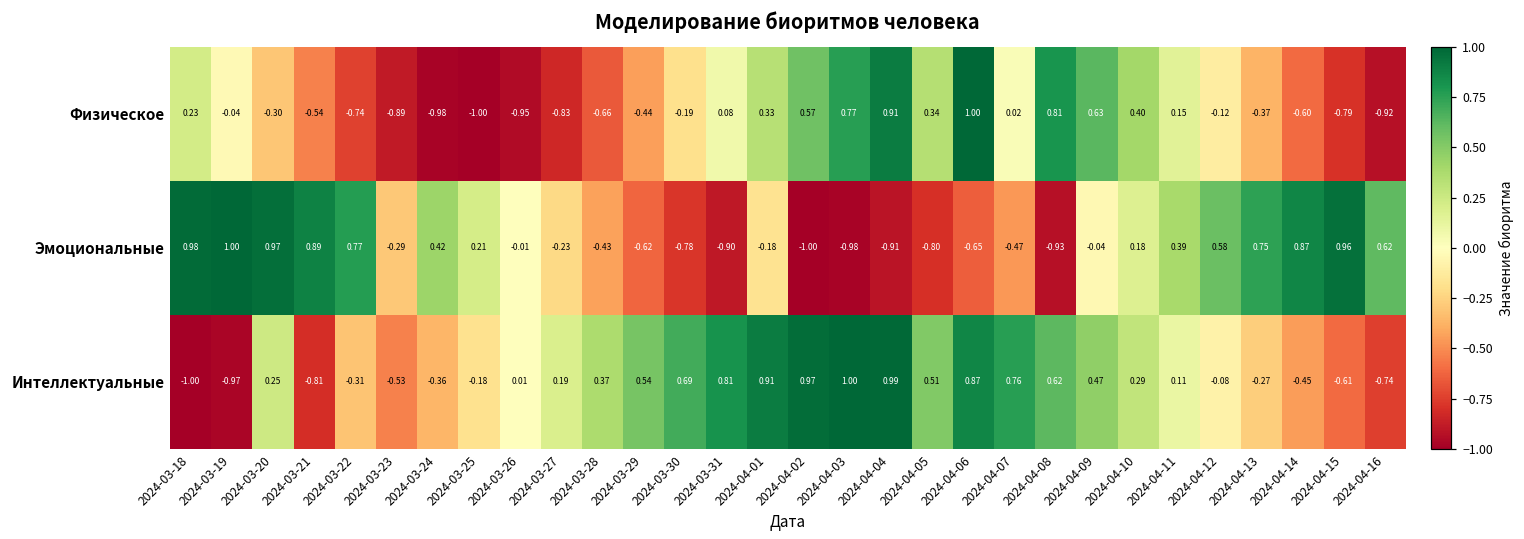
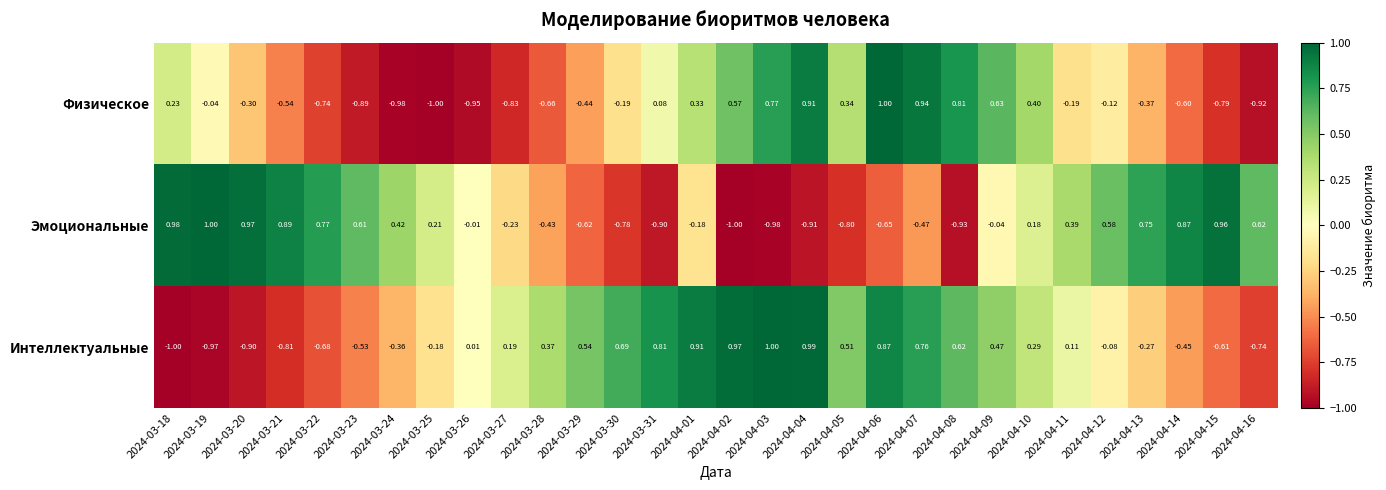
  {
    "Физическое": {
      "2024-03-18": 0.23,
      "2024-03-19": -0.04,
      "2024-03-20": -0.30,
      "2024-03-21": -0.54,
      "2024-03-22": -0.74,
      "2024-03-23": -0.89,
      "2024-03-24": -0.98,
      "2024-03-25": -1.00,
      "2024-03-26": -0.95,
      "2024-03-27": -0.83,
      "2024-03-28": -0.66,
      "2024-03-29": -0.44,
      "2024-03-30": -0.19,
      "2024-03-31": 0.08,
      "2024-04-01": 0.33,
      "2024-04-02": 0.57,
      "2024-04-03": 0.77,
      "2024-04-04": 0.91,
      "2024-04-05": 0.34,
      "2024-04-06": 1.00,
-     "2024-04-07": 0.02,
+     "2024-04-07": 0.94,
      "2024-04-08": 0.81,
      "2024-04-09": 0.63,
      "2024-04-10": 0.40,
-     "2024-04-11": 0.15,
+     "2024-04-11": -0.19,
      "2024-04-12": -0.12,
      "2024-04-13": -0.37,
      "2024-04-14": -0.60,
      "2024-04-15": -0.79,
      "2024-04-16": -0.92
    },
    "Эмоциональные": {
      "2024-03-18": 0.98,
      "2024-03-19": 1.00,
      "2024-03-20": 0.97,
      "2024-03-21": 0.89,
      "2024-03-22": 0.77,
-     "2024-03-23": -0.29,
+     "2024-03-23": 0.61,
      "2024-03-24": 0.42,
      "2024-03-25": 0.21,
      "2024-03-26": -0.01,
      "2024-03-27": -0.23,
      "2024-03-28": -0.43,
      "2024-03-29": -0.62,
      "2024-03-30": -0.78,
      "2024-03-31": -0.90,
      "2024-04-01": -0.18,
      "2024-04-02": -1.00,
      "2024-04-03": -0.98,
      "2024-04-04": -0.91,
      "2024-04-05": -0.80,
      "2024-04-06": -0.65,
      "2024-04-07": -0.47,
      "2024-04-08": -0.93,
      "2024-04-09": -0.04,
      "2024-04-10": 0.18,
      "2024-04-11": 0.39,
      "2024-04-12": 0.58,
      "2024-04-13": 0.75,
      "2024-04-14": 0.87,
      "2024-04-15": 0.96,
      "2024-04-16": 0.62
    },
    "Интеллектуальные": {
      "2024-03-18": -1.00,
      "2024-03-19": -0.97,
-     "2024-03-20": 0.25,
+     "2024-03-20": -0.90,
      "2024-03-21": -0.81,
-     "2024-03-22": -0.31,
+     "2024-03-22": -0.68,
      "2024-03-23": -0.53,
      "2024-03-24": -0.36,
      "2024-03-25": -0.18,
      "2024-03-26": 0.01,
      "2024-03-27": 0.19,
      "2024-03-28": 0.37,
      "2024-03-29": 0.54,
      "2024-03-30": 0.69,
      "2024-03-31": 0.81,
      "2024-04-01": 0.91,
      "2024-04-02": 0.97,
      "2024-04-03": 1.00,
      "2024-04-04": 0.99,
      "2024-04-05": 0.51,
      "2024-04-06": 0.87,
      "2024-04-07": 0.76,
      "2024-04-08": 0.62,
      "2024-04-09": 0.47,
      "2024-04-10": 0.29,
      "2024-04-11": 0.11,
      "2024-04-12": -0.08,
      "2024-04-13": -0.27,
      "2024-04-14": -0.45,
      "2024-04-15": -0.61,
      "2024-04-16": -0.74
    }
  }
